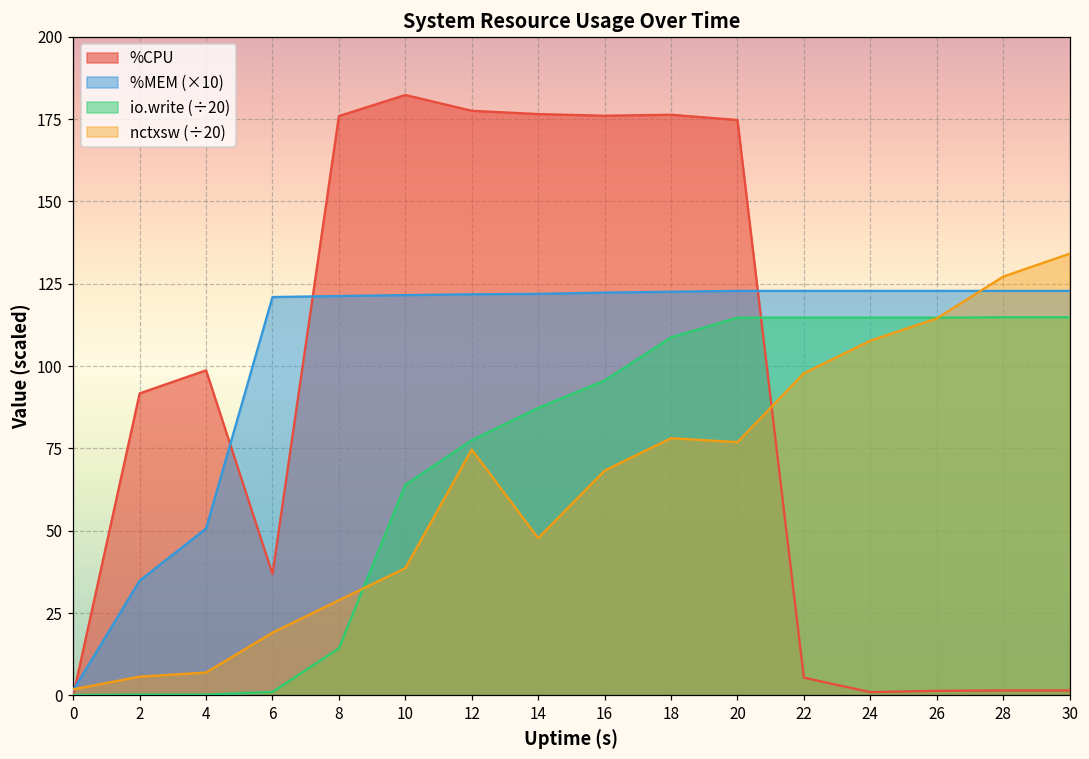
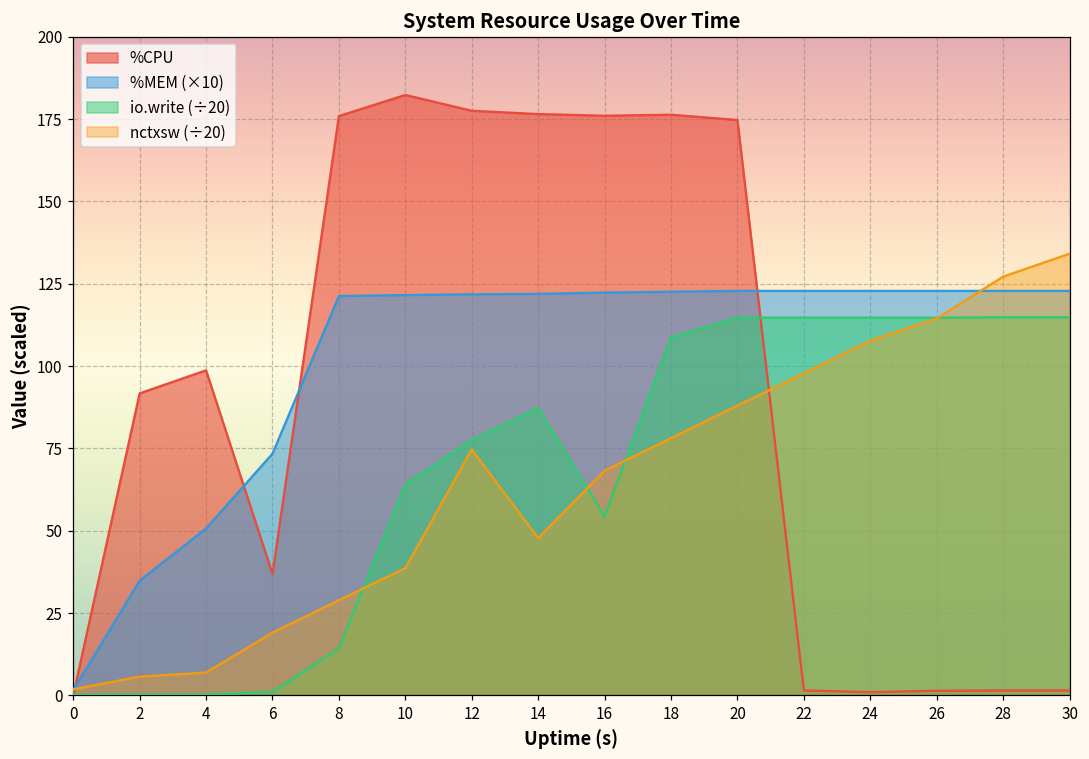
  {
    "%CPU": {
      "2": 92,
      "4": 99,
      "6": 37,
      "8": 176,
      "10": 182,
      "12": 178,
      "14": 177,
      "16": 176,
      "18": 176,
      "20": 175,
-     "22": 5,
+     "22": 2,
      "24": 1,
      "26": 1,
      "28": 2,
      "30": 2
    },
    "%MEM (×10)": {
      "2": 35,
      "4": 51,
-     "6": 121,
+     "6": 73,
      "8": 121,
      "10": 122,
      "12": 122,
      "14": 122,
      "16": 122,
      "18": 123,
      "20": 123,
      "22": 123,
      "24": 123,
      "26": 123,
      "28": 123,
      "30": 123
    },
    "io.write (÷20)": {
      "2": 0,
      "4": 0,
      "6": 1,
      "8": 14,
      "10": 64,
      "12": 78,
      "14": 87,
-     "16": 96,
+     "16": 54,
      "18": 109,
      "20": 115,
      "22": 115,
      "24": 115,
      "28": 115,
      "30": 115
    },
    "nctxsw (÷20)": {
      "2": 6,
      "4": 7,
      "6": 19,
      "8": 29,
      "10": 39,
      "12": 75,
      "14": 48,
      "16": 68,
      "18": 78,
-     "20": 77,
+     "20": 88,
      "22": 98,
      "24": 108,
      "28": 127,
      "30": 134
    }
  }
